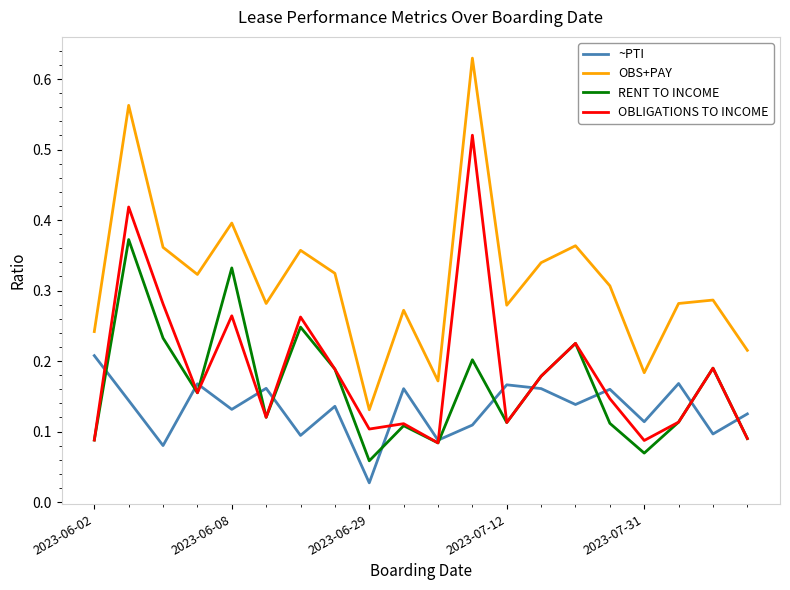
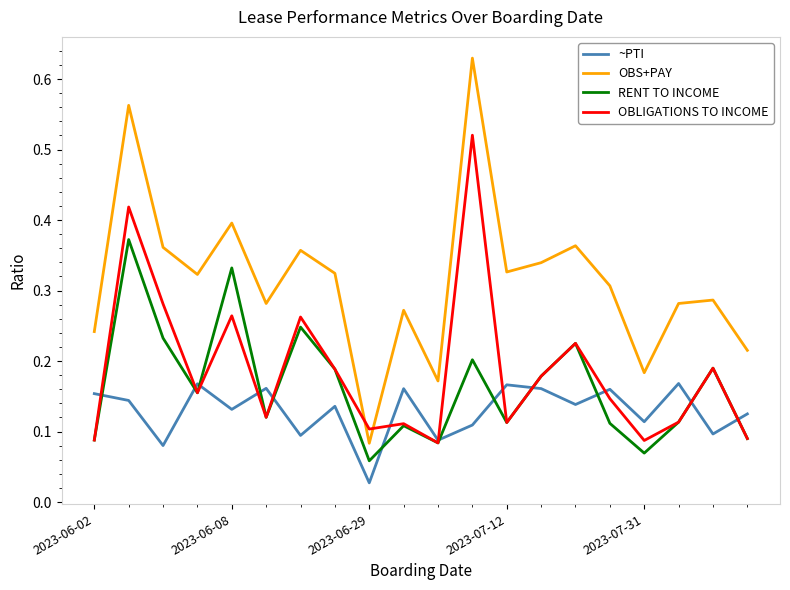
  {
    "~PTI": {
-     "2023-06-02": 0.21,
+     "2023-06-02": 0.15,
      "2023-06-08": 0.13,
      "2023-06-29": 0.03,
      "2023-07-12": 0.17,
      "2023-07-31": 0.11
    },
    "OBS+PAY": {
      "2023-06-02": 0.24,
      "2023-06-08": 0.40,
-     "2023-06-29": 0.13,
-     "2023-07-12": 0.28,
+     "2023-06-29": 0.08,
+     "2023-07-12": 0.33,
      "2023-07-31": 0.18
    },
    "RENT TO INCOME": {
      "2023-06-08": 0.33,
      "2023-06-29": 0.06,
      "2023-07-31": 0.07
    },
    "OBLIGATIONS TO INCOME": {
      "2023-06-08": 0.26,
      "2023-06-29": 0.10,
      "2023-07-31": 0.09
    }
  }
